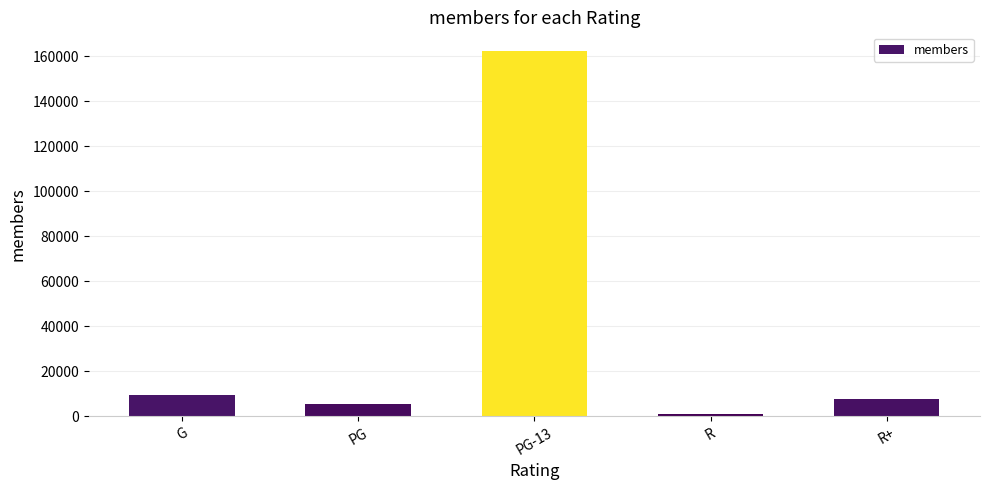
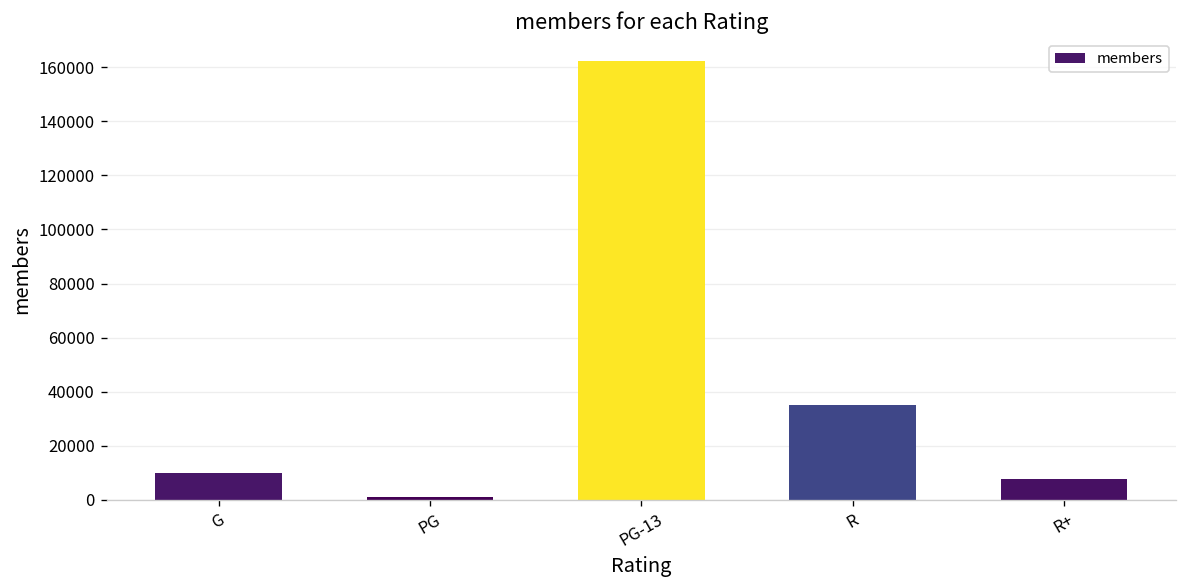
  {
    "G": 10000,
-   "PG": 6000,
+   "PG": 1000,
    "PG-13": 162000,
-   "R": 1000,
+   "R": 35000,
    "R+": 8000
  }
